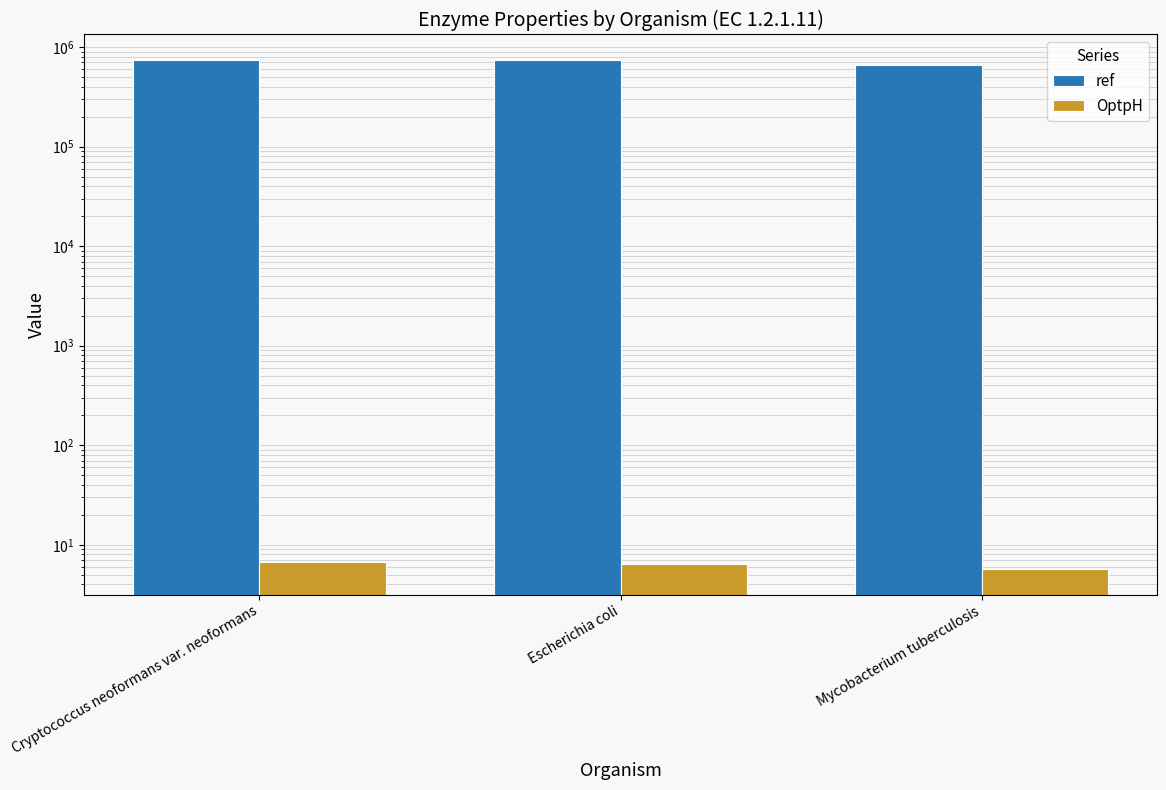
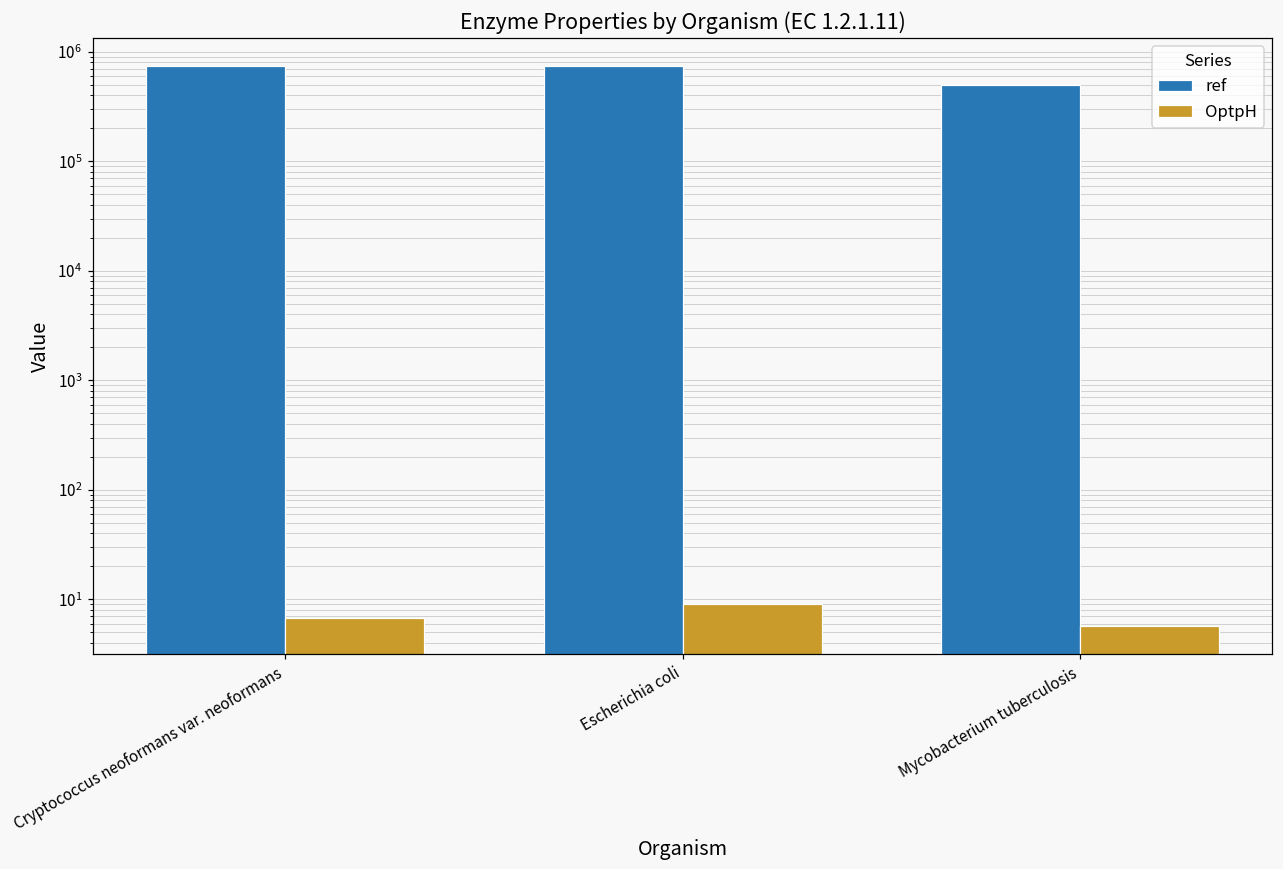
  {
    "ref": {
      "Cryptococcus neoformans var. neoformans": 700000,
      "Escherichia coli": 700000,
-     "Mycobacterium tuberculosis": 700000
+     "Mycobacterium tuberculosis": 500000
    },
    "OptpH": {
      "Cryptococcus neoformans var. neoformans": 7,
-     "Escherichia coli": 6,
+     "Escherichia coli": 9,
      "Mycobacterium tuberculosis": 6
    }
  }
